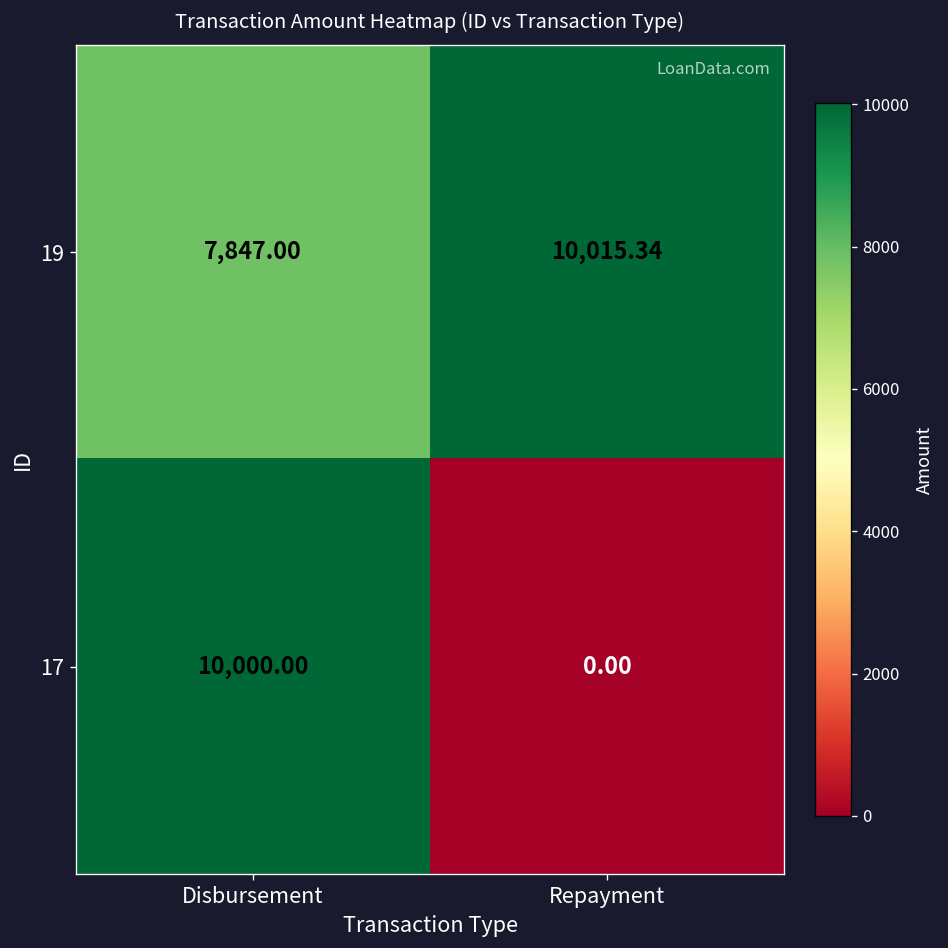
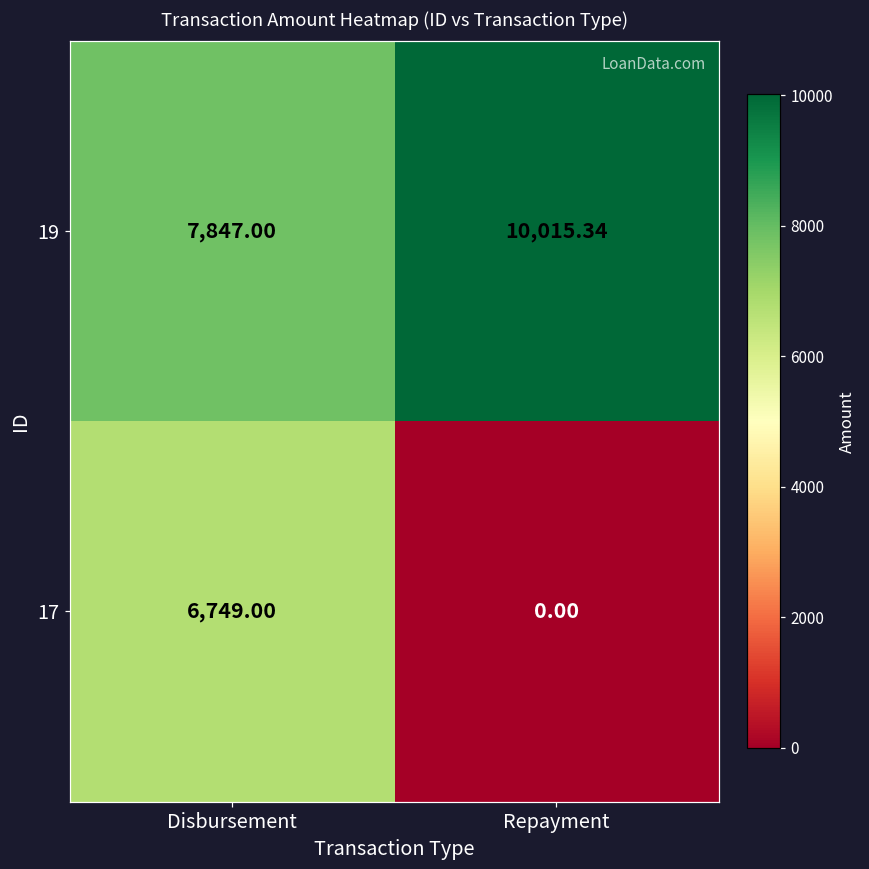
  {
    "19": {
      "Disbursement": "7,847.00"
    },
    "17": {
-     "Disbursement": "10,000.00",
+     "Disbursement": "6,749.00",
      "Repayment": "0.00"
    }
  }
